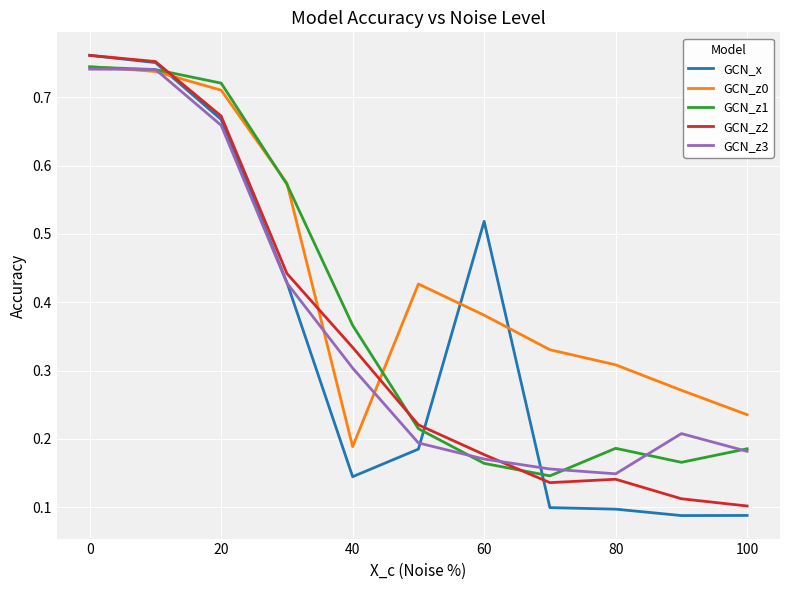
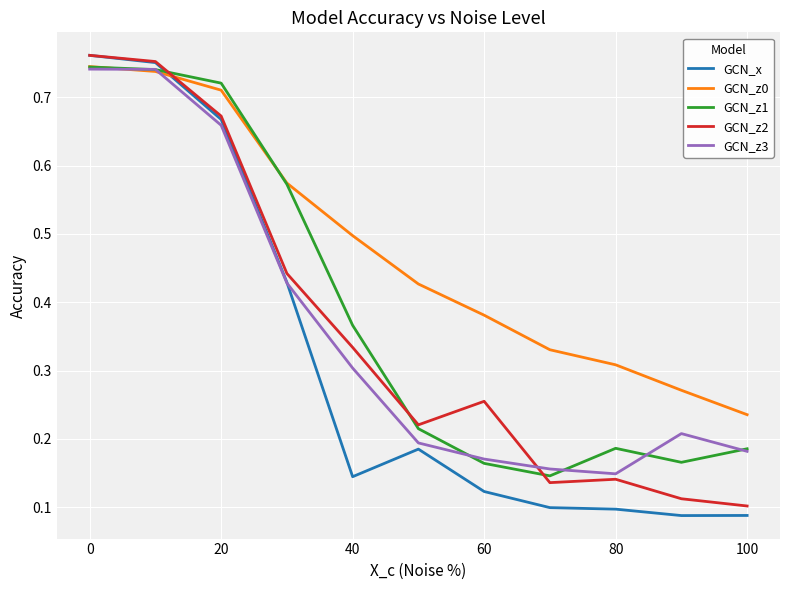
  {
    "GCN_x": {
      "20": 0.67,
      "40": 0.14,
-     "60": 0.52,
+     "60": 0.12,
      "80": 0.10,
      "100": 0.09
    },
    "GCN_z0": {
      "20": 0.71,
-     "40": 0.19,
+     "40": 0.50,
      "60": 0.38,
      "80": 0.31,
      "100": 0.24
    },
    "GCN_z1": {
      "20": 0.72,
      "40": 0.37,
      "60": 0.16,
      "80": 0.19
    },
    "GCN_z2": {
      "20": 0.67,
      "40": 0.33,
-     "60": 0.18,
+     "60": 0.25,
      "80": 0.14,
      "100": 0.10
    },
    "GCN_z3": {
      "20": 0.66,
      "40": 0.30,
      "60": 0.17,
      "80": 0.15
    }
  }
